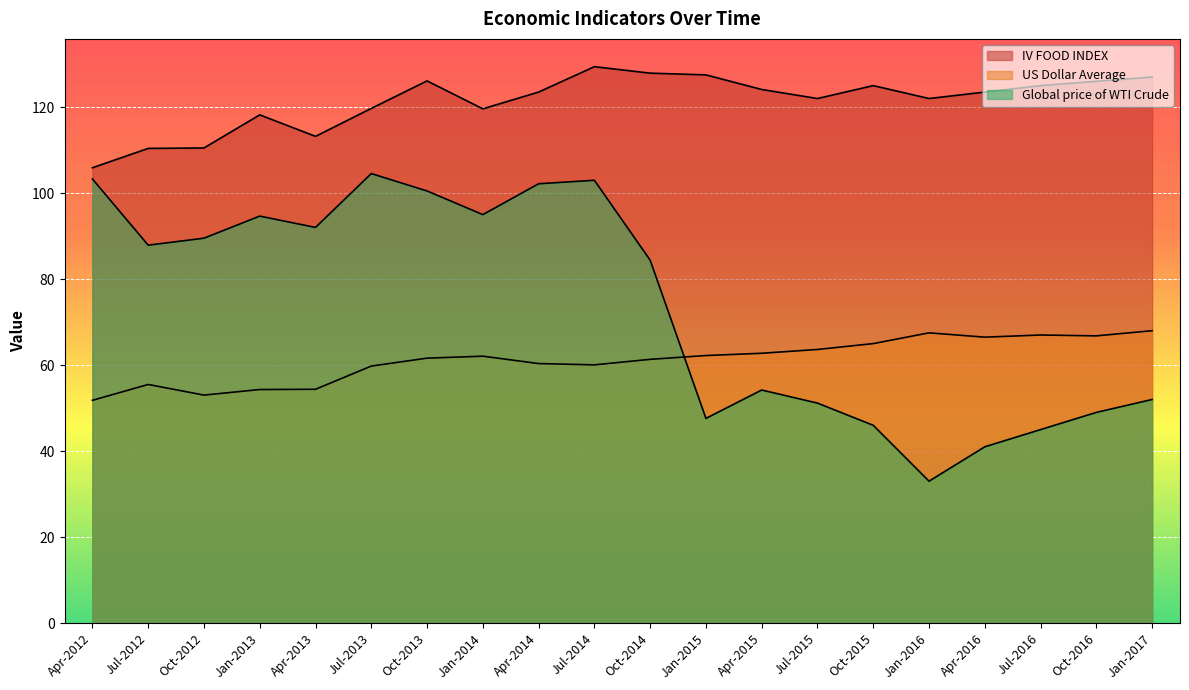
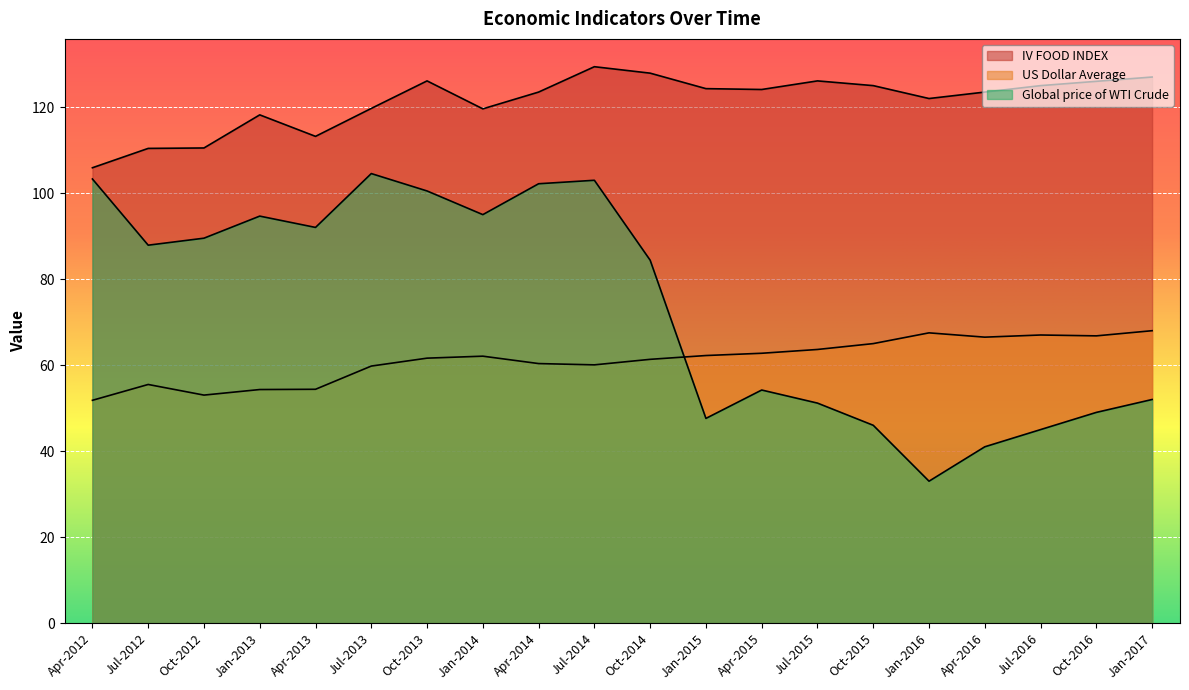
  {
    "IV FOOD INDEX": {
      "Apr-2012": 106,
      "Jul-2012": 110,
      "Oct-2012": 111,
      "Jan-2013": 118,
      "Apr-2013": 113,
      "Jul-2013": 120,
      "Oct-2013": 126,
      "Jan-2014": 120,
      "Apr-2014": 124,
      "Jul-2014": 129,
      "Oct-2014": 128,
-     "Jan-2015": 128,
+     "Jan-2015": 124,
      "Apr-2015": 124,
-     "Jul-2015": 122,
+     "Jul-2015": 126,
      "Oct-2015": 125,
      "Jan-2016": 122
    },
    "US Dollar Average": {
      "Apr-2012": 52,
      "Jul-2012": 55,
      "Oct-2012": 53,
      "Jan-2013": 54,
      "Apr-2013": 54,
      "Jul-2013": 60,
      "Oct-2013": 62,
      "Jan-2014": 62,
      "Apr-2014": 60,
      "Jul-2014": 60,
      "Oct-2014": 61,
      "Jan-2015": 62,
      "Apr-2015": 63,
      "Jul-2015": 64,
      "Oct-2015": 65,
      "Jan-2016": 68,
      "Apr-2016": 67,
      "Jul-2016": 67,
      "Oct-2016": 67,
      "Jan-2017": 68
    },
    "Global price of WTI Crude": {
      "Apr-2012": 103,
      "Jul-2012": 88,
      "Oct-2012": 90,
      "Jan-2013": 95,
      "Apr-2013": 92,
      "Jul-2013": 105,
      "Oct-2013": 101,
      "Jan-2014": 95,
      "Apr-2014": 102,
      "Jul-2014": 103,
      "Oct-2014": 84,
      "Jan-2015": 48,
      "Apr-2015": 54,
      "Jul-2015": 51,
      "Oct-2015": 46,
      "Jan-2016": 33,
      "Apr-2016": 41,
      "Jul-2016": 45,
      "Oct-2016": 49,
      "Jan-2017": 52
    }
  }
